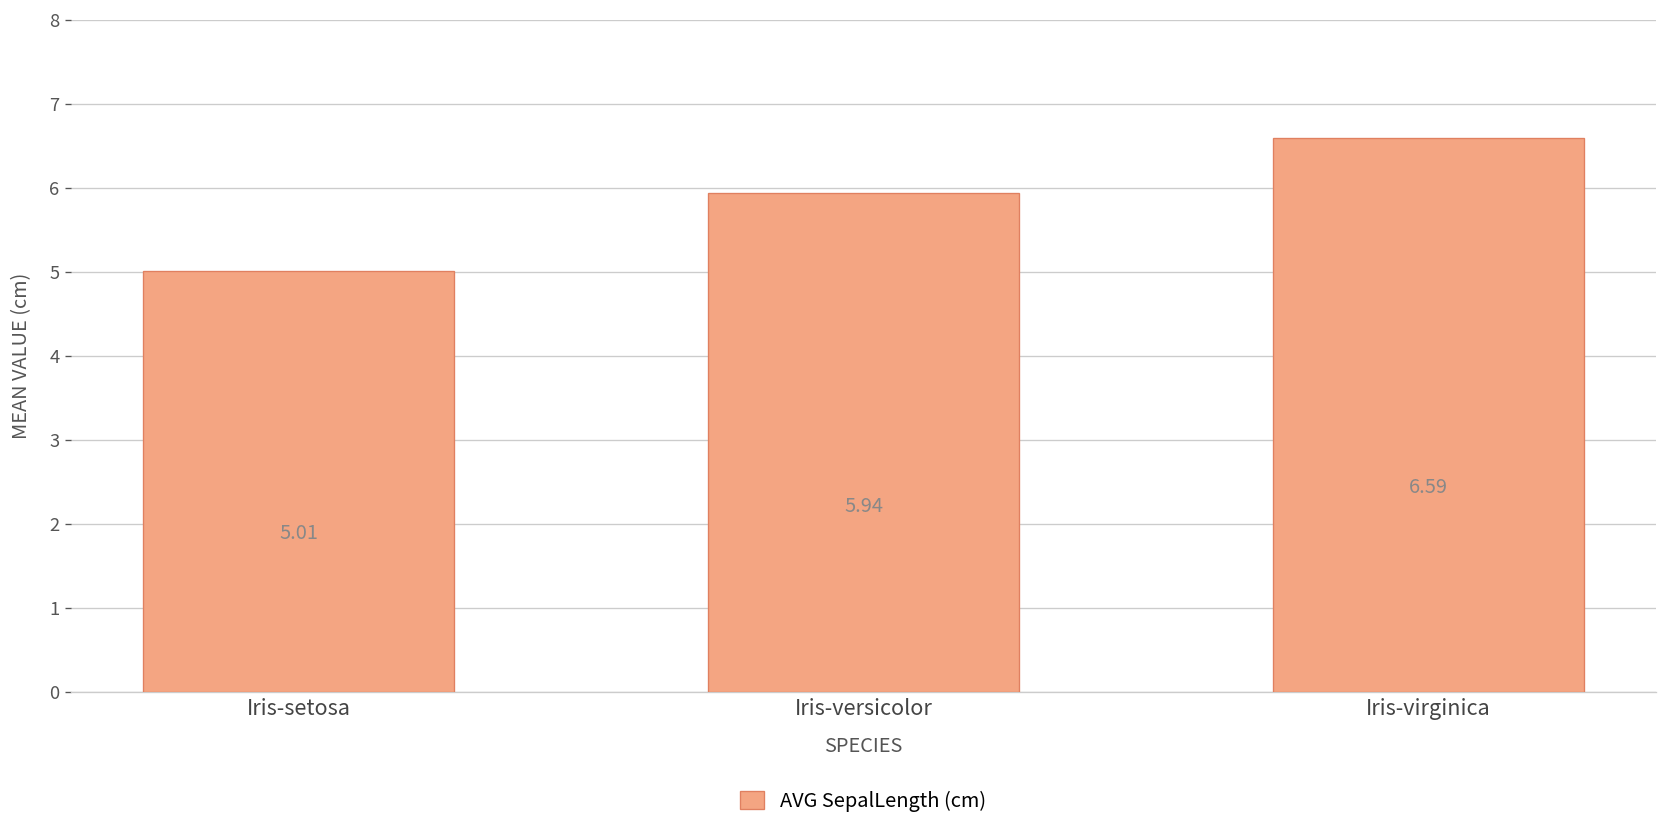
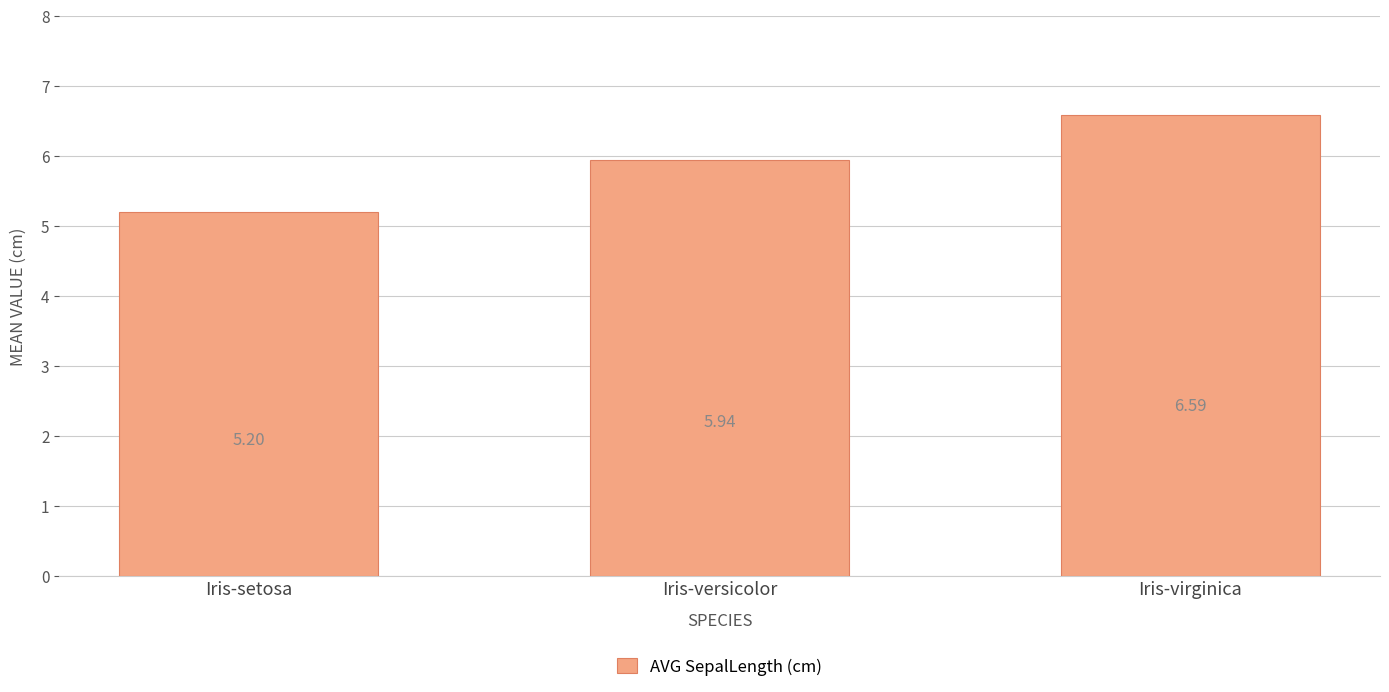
  {
-   "Iris-setosa": 5.01,
+   "Iris-setosa": 5.20,
    "Iris-versicolor": 5.94,
    "Iris-virginica": 6.59
  }
